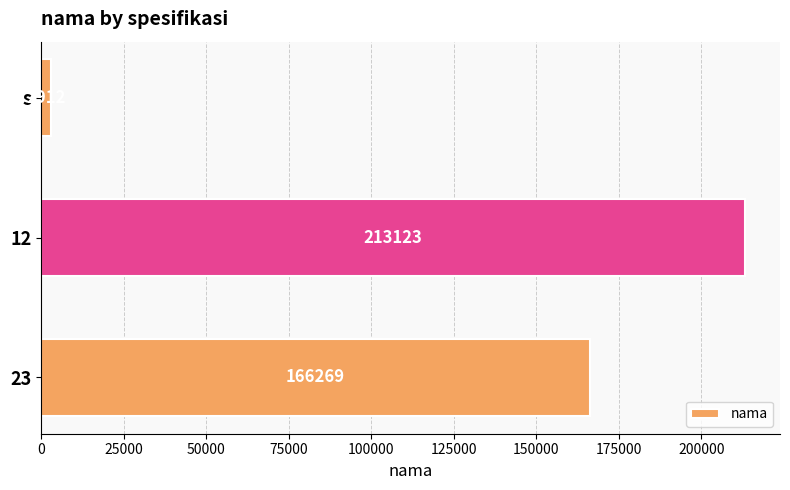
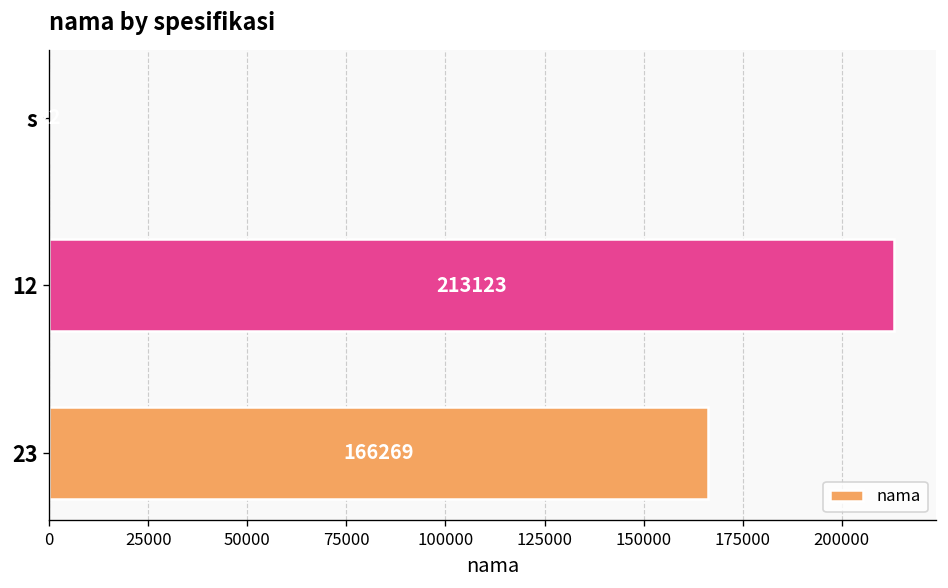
  {
-   "s": 3000
+   "s": 0
  }
